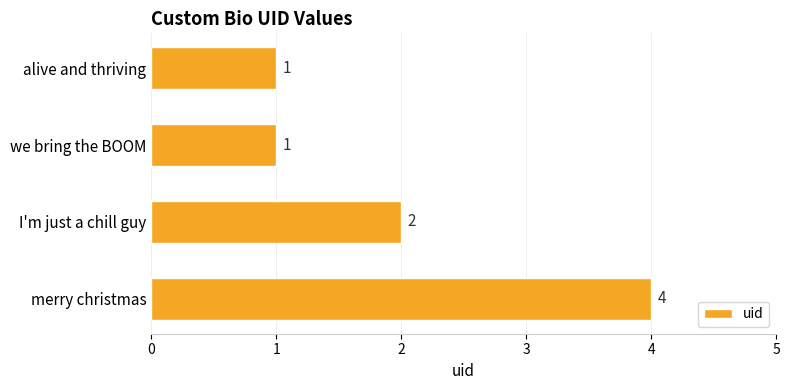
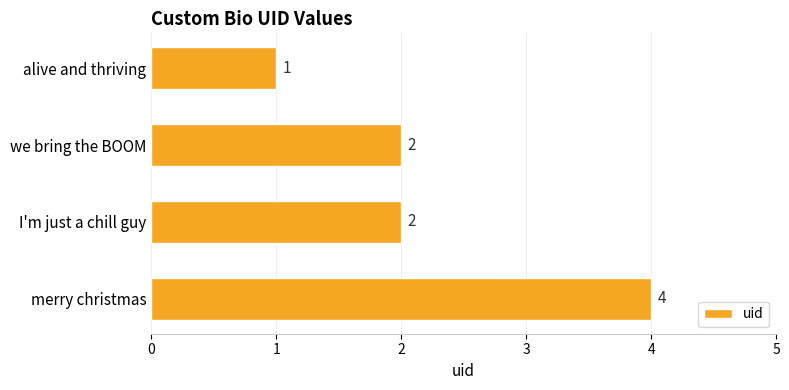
  {
    "alive and thriving": 1,
-   "we bring the BOOM": 1,
+   "we bring the BOOM": 2,
    "I'm just a chill guy": 2,
    "merry christmas": 4
  }
